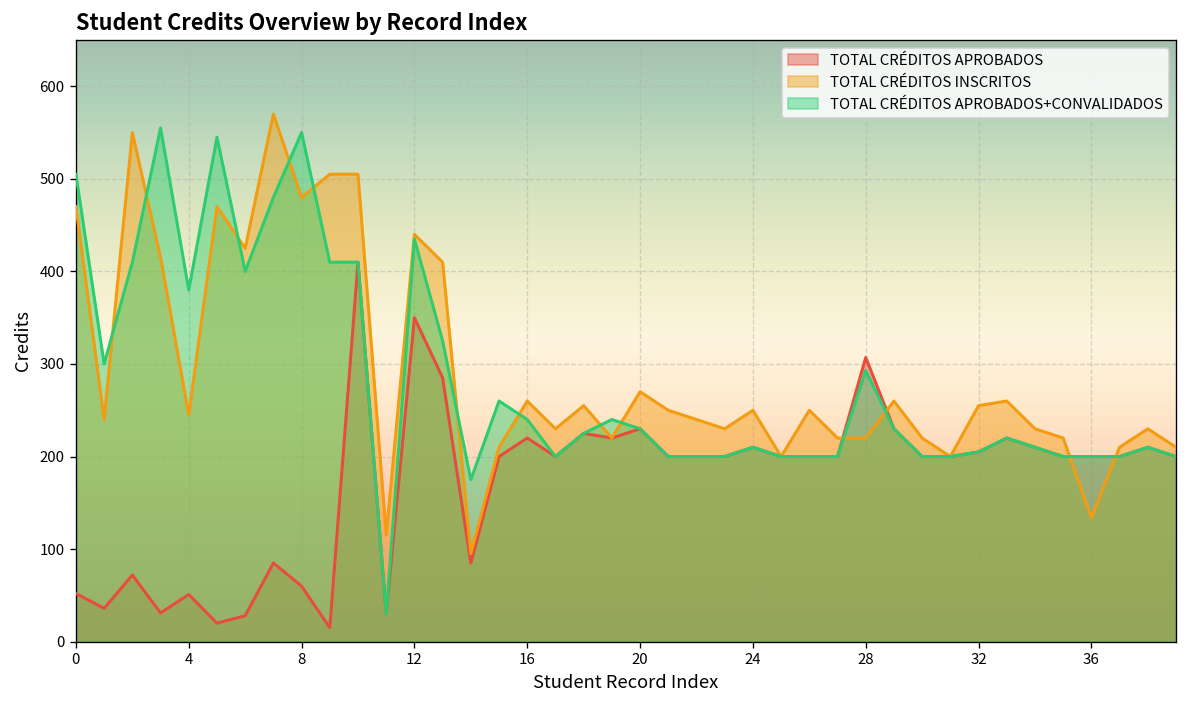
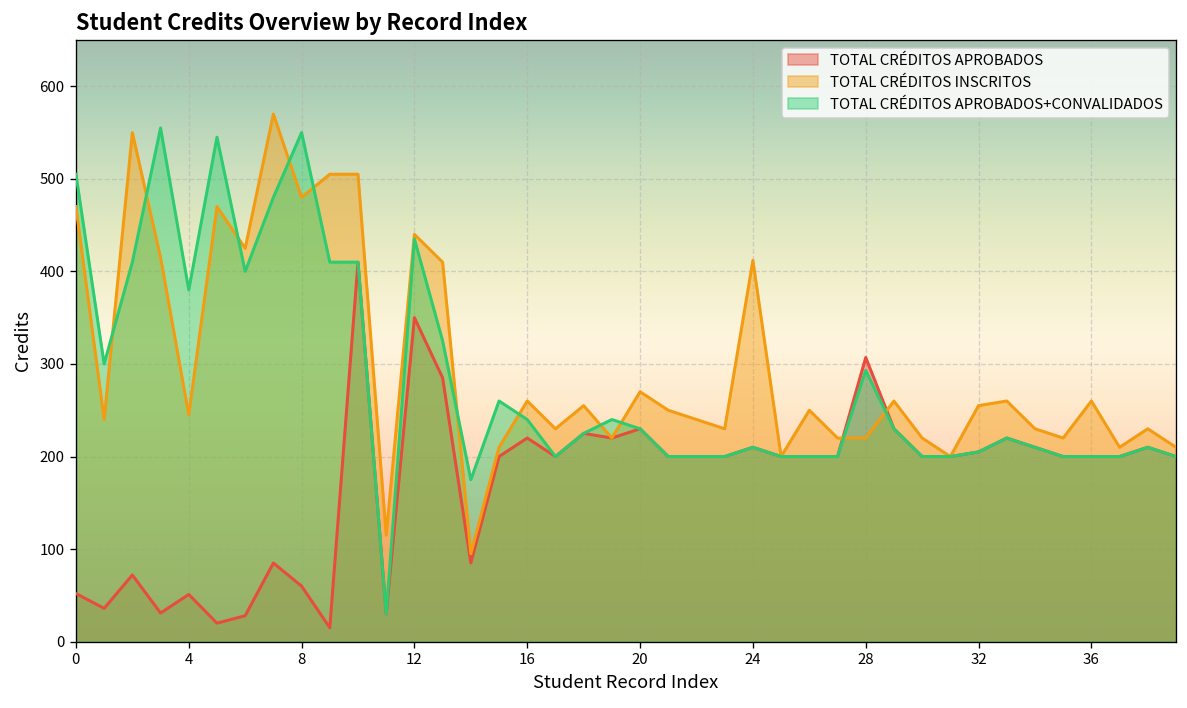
  {
    "TOTAL CRÉDITOS APROBADOS": {
      "0": 50,
      "4": 50,
      "8": 60,
      "12": 350,
      "16": 220,
      "28": 310
    },
    "TOTAL CRÉDITOS INSCRITOS": {
      "0": 470,
      "4": 250,
      "8": 480,
      "12": 440,
      "16": 260,
      "20": 270,
-     "24": 250,
+     "24": 410,
      "28": 220,
      "32": 260,
-     "36": 130
+     "36": 260
    },
    "TOTAL CRÉDITOS APROBADOS+CONVALIDADOS": {
      "0": 510,
      "4": 380,
      "8": 550,
      "12": 440,
      "16": 240,
      "28": 290
    }
  }
